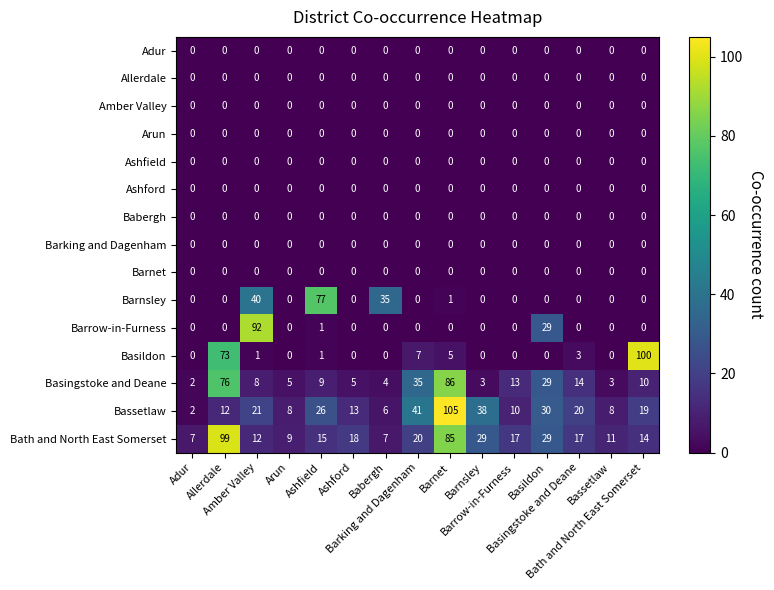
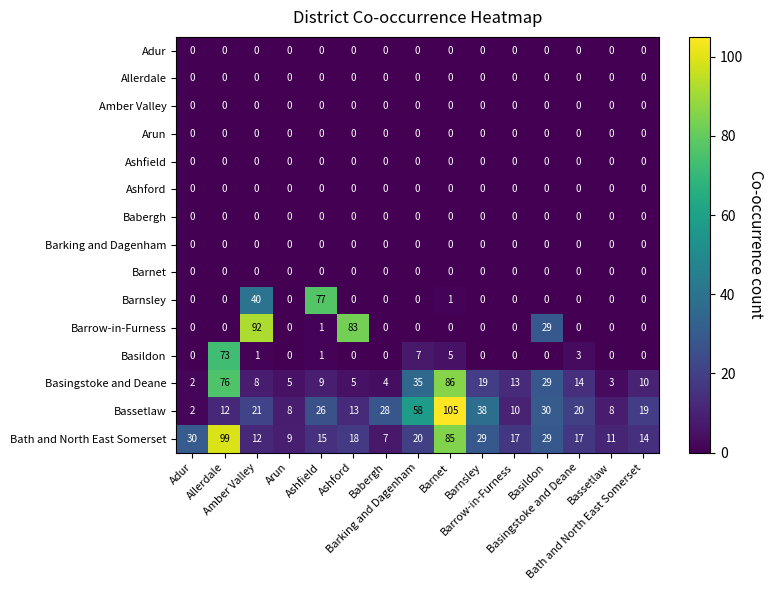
  {
    "Barnsley": {
      "Adur": 0,
      "Allerdale": 0,
      "Amber Valley": 40,
      "Arun": 0,
      "Ashfield": 77,
      "Ashford": 0,
-     "Babergh": 35,
+     "Babergh": 0,
      "Barking and Dagenham": 0,
      "Barnet": 1,
      "Barnsley": 0,
      "Barrow-in-Furness": 0,
      "Basildon": 0,
      "Basingstoke and Deane": 0,
      "Bassetlaw": 0,
      "Bath and North East Somerset": 0
    },
    "Barrow-in-Furness": {
      "Adur": 0,
      "Allerdale": 0,
      "Amber Valley": 92,
      "Arun": 0,
      "Ashfield": 1,
-     "Ashford": 0,
+     "Ashford": 83,
      "Babergh": 0,
      "Barking and Dagenham": 0,
      "Barnet": 0,
      "Barnsley": 0,
      "Barrow-in-Furness": 0,
      "Basildon": 29,
      "Basingstoke and Deane": 0,
      "Bassetlaw": 0,
      "Bath and North East Somerset": 0
    },
    "Basildon": {
      "Adur": 0,
      "Allerdale": 73,
      "Amber Valley": 1,
      "Arun": 0,
      "Ashfield": 1,
      "Ashford": 0,
      "Babergh": 0,
      "Barking and Dagenham": 7,
      "Barnet": 5,
      "Barnsley": 0,
      "Barrow-in-Furness": 0,
      "Basildon": 0,
      "Basingstoke and Deane": 3,
      "Bassetlaw": 0,
-     "Bath and North East Somerset": 100
+     "Bath and North East Somerset": 0
    },
    "Basingstoke and Deane": {
      "Adur": 2,
      "Allerdale": 76,
      "Amber Valley": 8,
      "Arun": 5,
      "Ashfield": 9,
      "Ashford": 5,
      "Babergh": 4,
      "Barking and Dagenham": 35,
      "Barnet": 86,
-     "Barnsley": 3,
+     "Barnsley": 19,
      "Barrow-in-Furness": 13,
      "Basildon": 29,
      "Basingstoke and Deane": 14,
      "Bassetlaw": 3,
      "Bath and North East Somerset": 10
    },
    "Bassetlaw": {
      "Adur": 2,
      "Allerdale": 12,
      "Amber Valley": 21,
      "Arun": 8,
      "Ashfield": 26,
      "Ashford": 13,
-     "Babergh": 6,
-     "Barking and Dagenham": 41,
+     "Babergh": 28,
+     "Barking and Dagenham": 58,
      "Barnet": 105,
      "Barnsley": 38,
      "Barrow-in-Furness": 10,
      "Basildon": 30,
      "Basingstoke and Deane": 20,
      "Bassetlaw": 8,
      "Bath and North East Somerset": 19
    },
    "Bath and North East Somerset": {
-     "Adur": 7,
+     "Adur": 30,
      "Allerdale": 99,
      "Amber Valley": 12,
      "Arun": 9,
      "Ashfield": 15,
      "Ashford": 18,
      "Babergh": 7,
      "Barking and Dagenham": 20,
      "Barnet": 85,
      "Barnsley": 29,
      "Barrow-in-Furness": 17,
      "Basildon": 29,
      "Basingstoke and Deane": 17,
      "Bassetlaw": 11,
      "Bath and North East Somerset": 14
    }
  }
